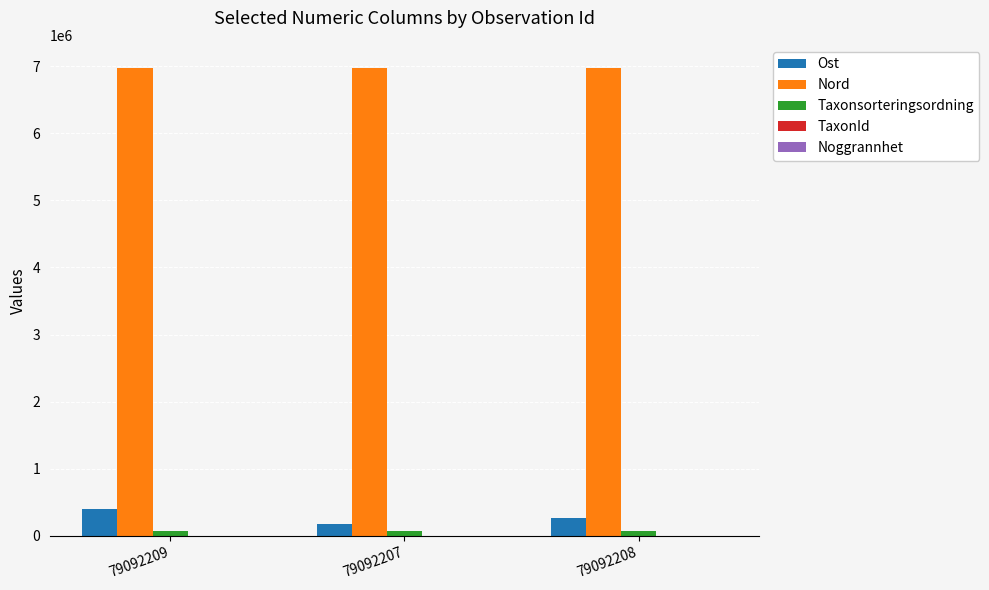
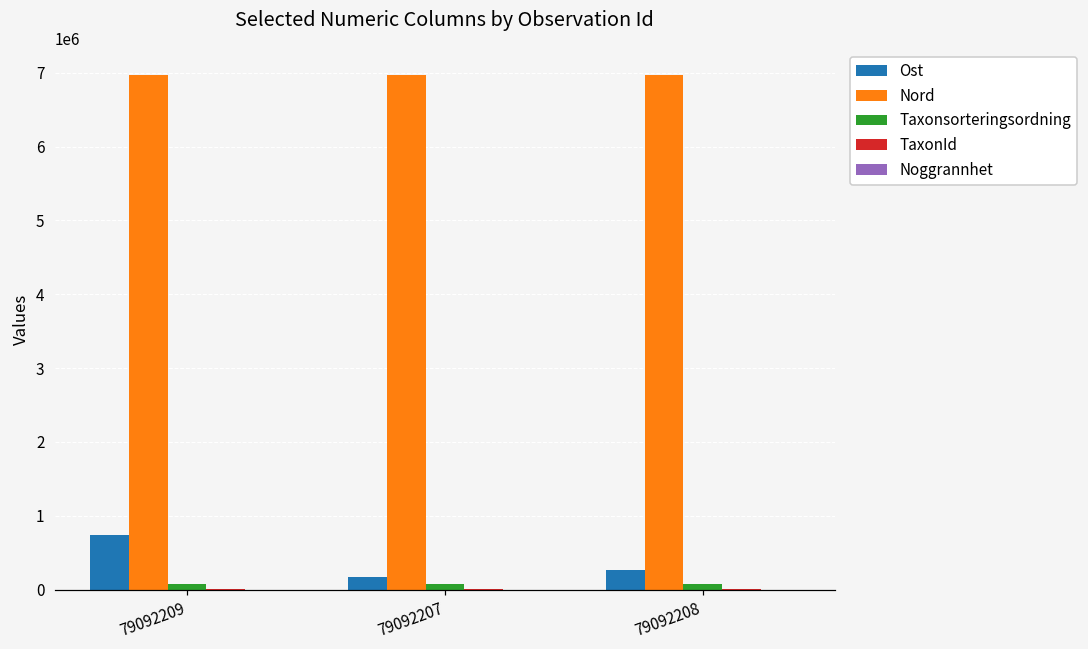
  {
    "Ost": {
-     "79092209": 400000,
+     "79092209": 700000,
      "79092207": 200000,
      "79092208": 300000
    },
    "Nord": {
      "79092209": 7000000,
      "79092207": 7000000,
      "79092208": 7000000
    },
    "Taxonsorteringsordning": {
      "79092209": 100000,
      "79092207": 100000,
      "79092208": 100000
    }
  }
